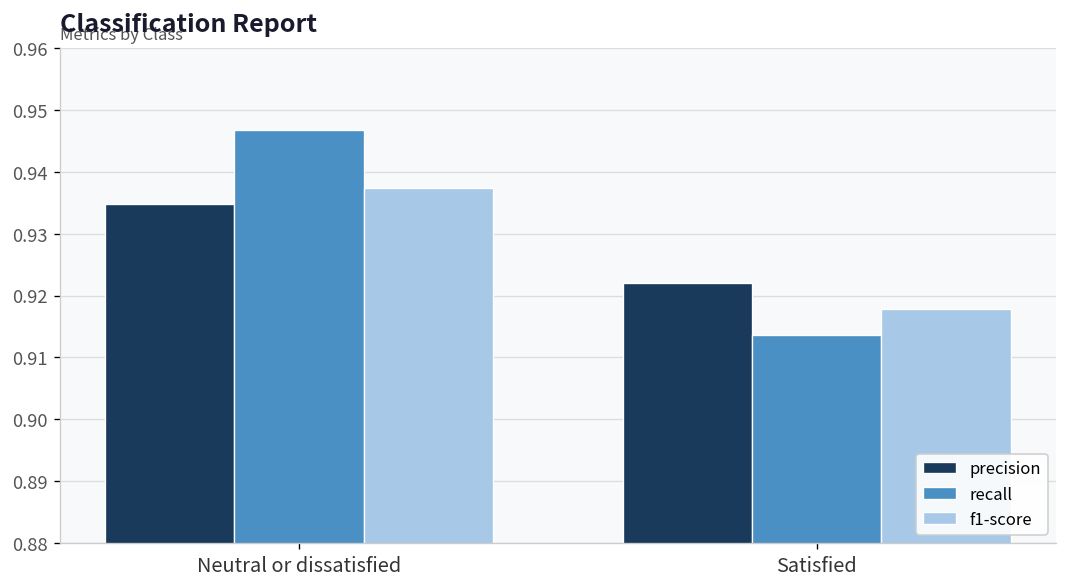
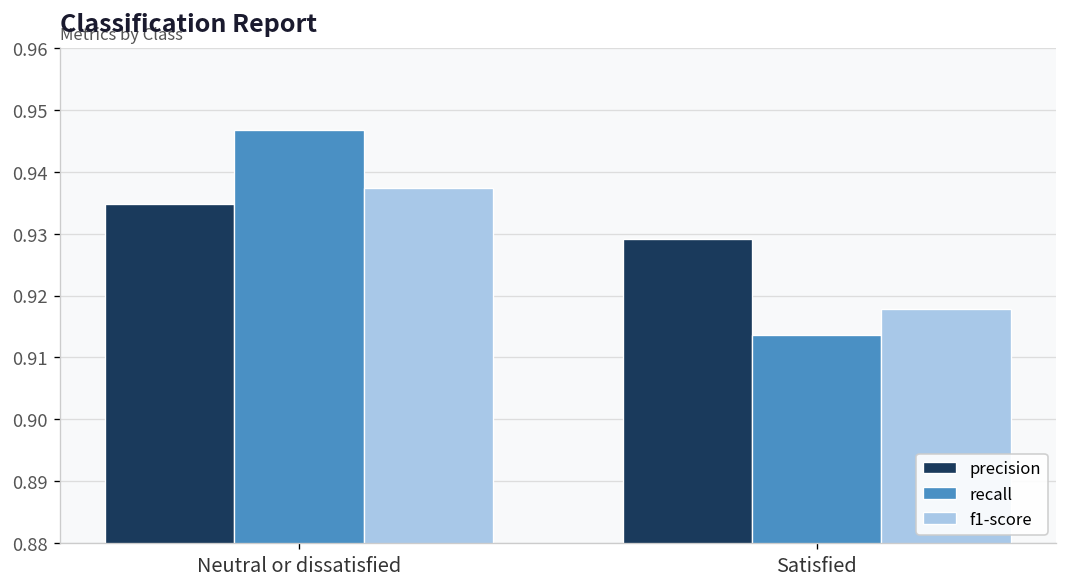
  {
    "precision": {
      "Neutral or dissatisfied": 0.935,
-     "Satisfied": 0.922
+     "Satisfied": 0.929
    },
    "recall": {
      "Neutral or dissatisfied": 0.947,
      "Satisfied": 0.914
    },
    "f1-score": {
      "Neutral or dissatisfied": 0.937,
      "Satisfied": 0.918
    }
  }
